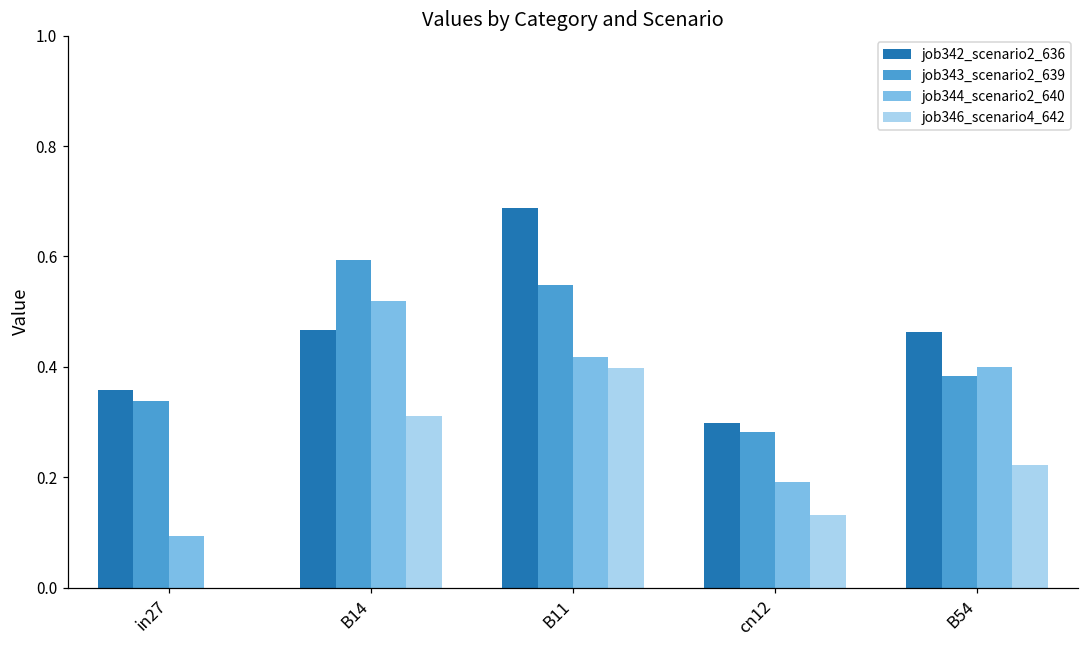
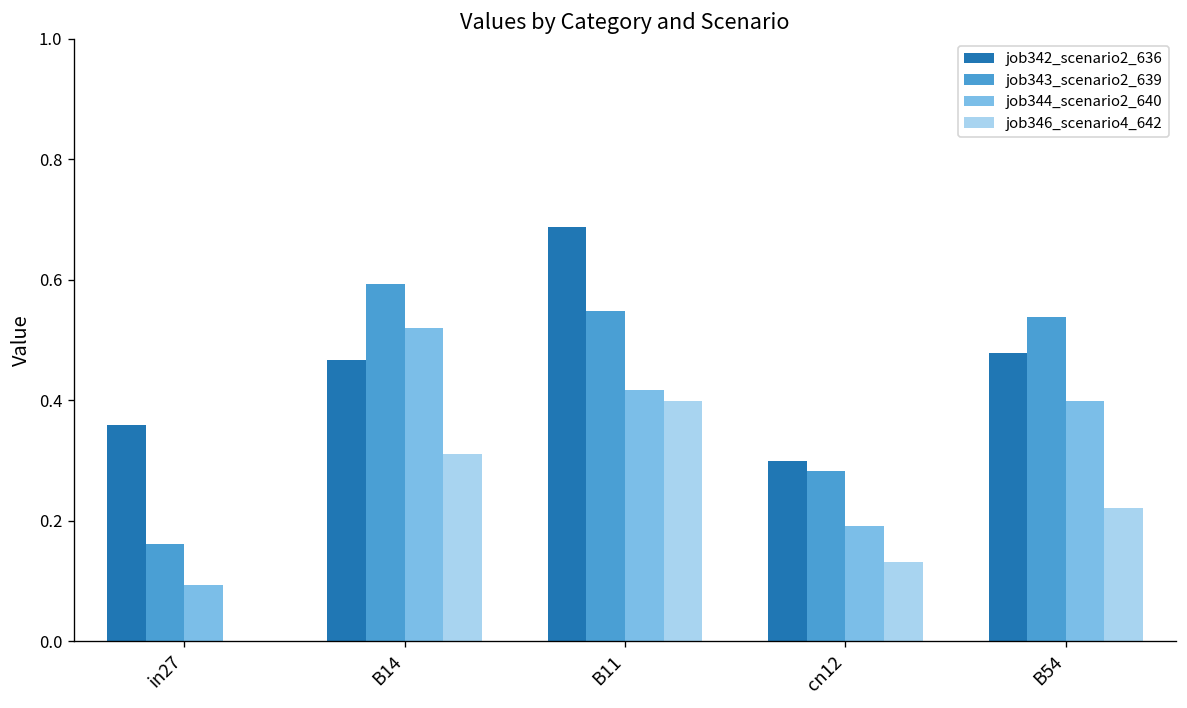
  {
    "job342_scenario2_636": {
      "in27": 0.36,
      "B14": 0.47,
      "B11": 0.69,
      "cn12": 0.30,
-     "B54": 0.46
+     "B54": 0.48
    },
    "job343_scenario2_639": {
-     "in27": 0.34,
+     "in27": 0.16,
      "B14": 0.59,
      "B11": 0.55,
      "cn12": 0.28,
-     "B54": 0.38
+     "B54": 0.54
    }
  }
